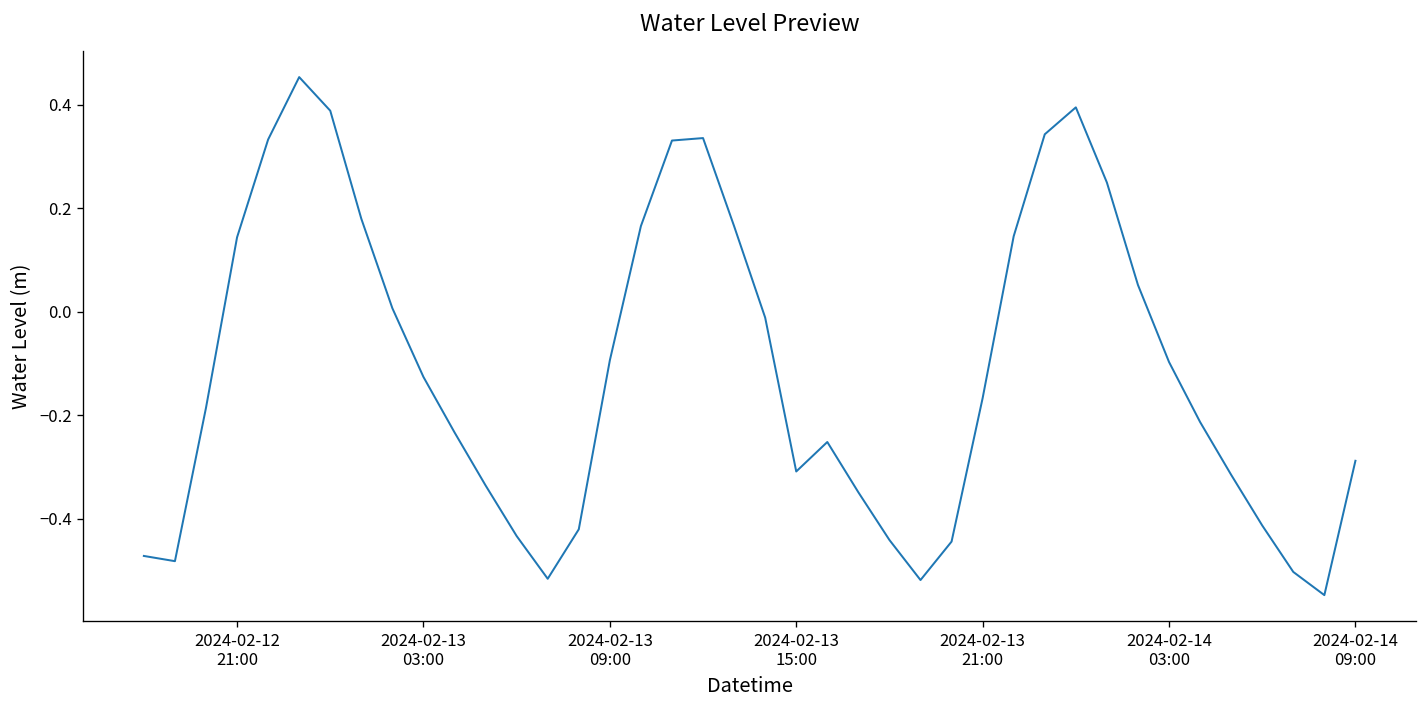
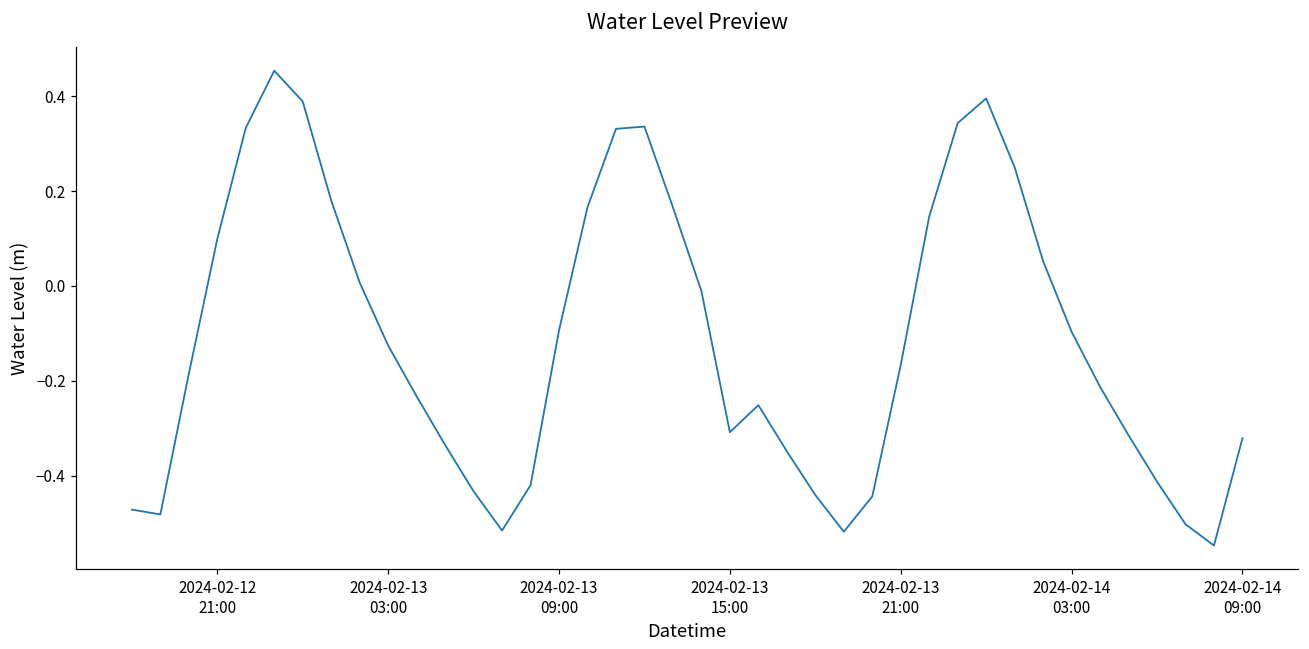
  {
-   "2024-02-12 21:00": 0.14,
+   "2024-02-12 21:00": 0.10,
    "2024-02-13 03:00": -0.13,
    "2024-02-13 09:00": -0.09,
    "2024-02-13 15:00": -0.31,
    "2024-02-13 21:00": -0.17,
    "2024-02-14 03:00": -0.10,
-   "2024-02-14 09:00": -0.29
+   "2024-02-14 09:00": -0.32
  }
